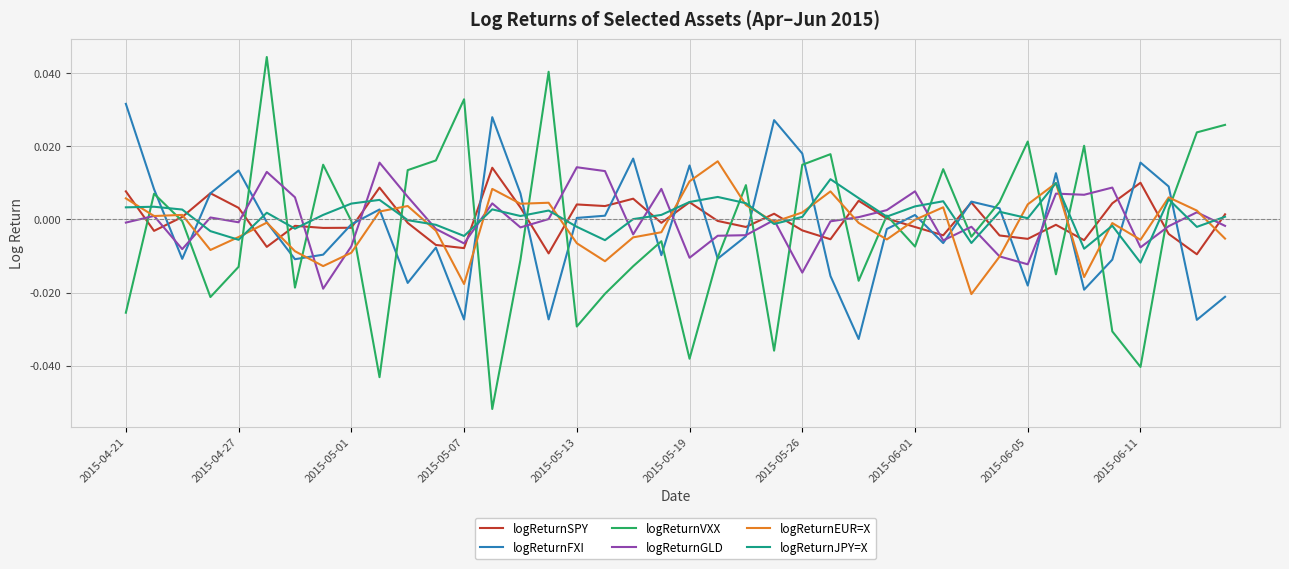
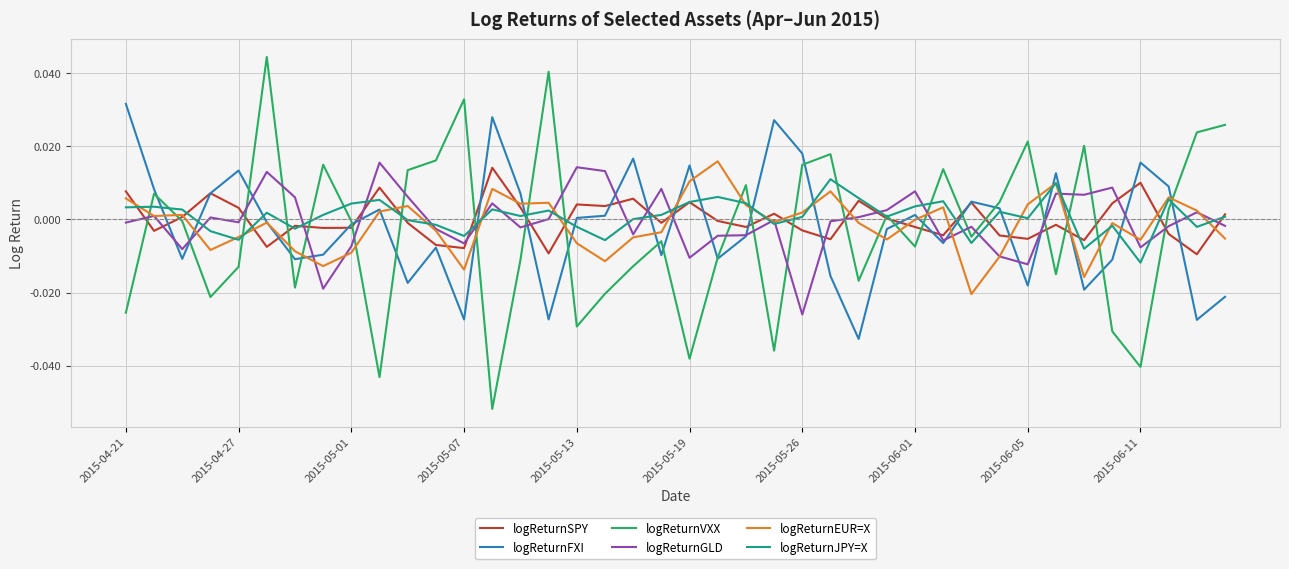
  {
    "logReturnSPY": {
      "2015-04-21": 0.008,
      "2015-04-27": 0.003,
      "2015-05-01": -0.002,
      "2015-05-07": -0.008,
      "2015-05-13": 0.004,
      "2015-05-26": -0.003,
      "2015-06-01": -0.002,
      "2015-06-05": -0.005,
      "2015-06-11": 0.010
    },
    "logReturnFXI": {
      "2015-04-21": 0.032,
      "2015-04-27": 0.013,
      "2015-05-01": -0.001,
      "2015-05-07": -0.027,
      "2015-05-13": 0.000,
      "2015-05-19": 0.015,
      "2015-05-26": 0.018,
      "2015-06-01": 0.001,
      "2015-06-05": -0.018,
      "2015-06-11": 0.016
    },
    "logReturnGLD": {
      "2015-04-21": -0.001,
      "2015-04-27": -0.001,
      "2015-05-01": -0.007,
      "2015-05-07": -0.007,
      "2015-05-13": 0.014,
      "2015-05-19": -0.010,
-     "2015-05-26": -0.015,
+     "2015-05-26": -0.026,
      "2015-06-01": 0.008,
      "2015-06-05": -0.012,
      "2015-06-11": -0.008
    },
    "logReturnEUR=X": {
      "2015-04-21": 0.006,
      "2015-04-27": -0.005,
      "2015-05-01": -0.009,
-     "2015-05-07": -0.018,
+     "2015-05-07": -0.014,
      "2015-05-13": -0.007,
      "2015-05-19": 0.010,
      "2015-05-26": 0.002,
      "2015-06-01": 0.000,
      "2015-06-05": 0.004,
      "2015-06-11": -0.006
    }
  }
